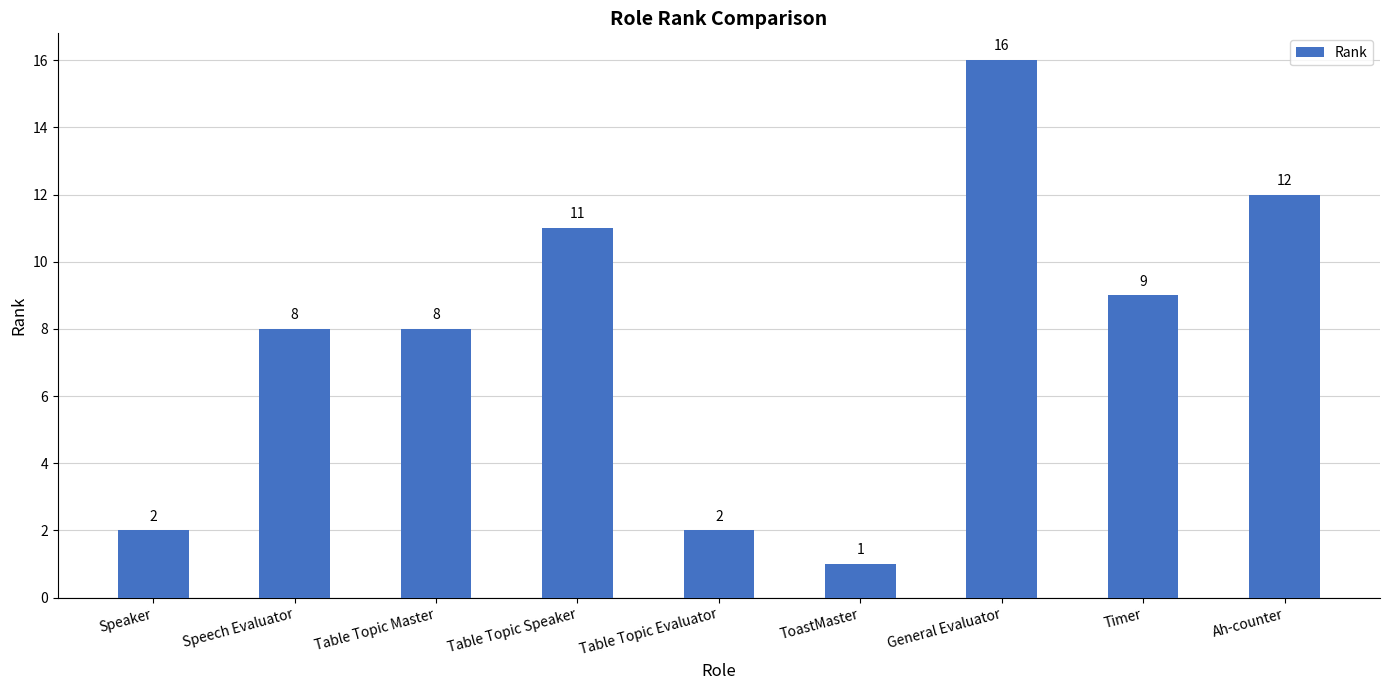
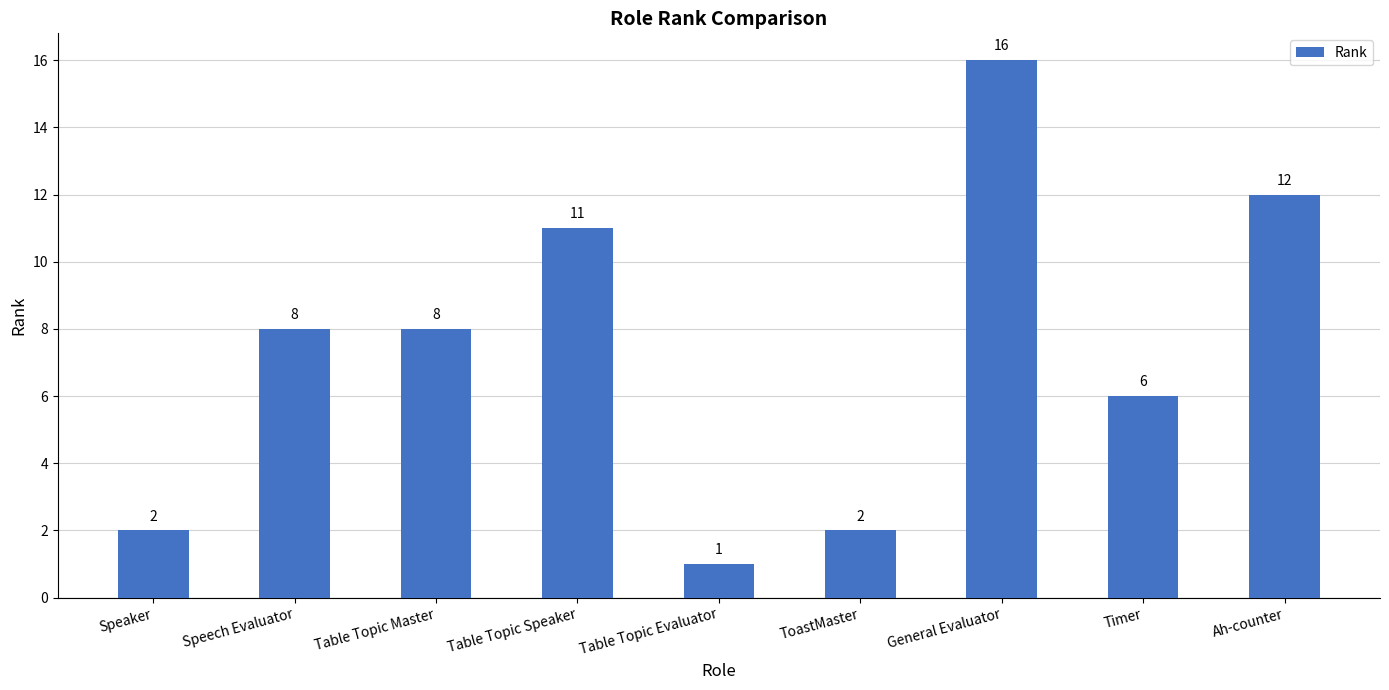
  {
    "Speaker": 2,
    "Speech Evaluator": 8,
    "Table Topic Master": 8,
    "Table Topic Speaker": 11,
-   "Table Topic Evaluator": 2,
-   "ToastMaster": 1,
+   "Table Topic Evaluator": 1,
+   "ToastMaster": 2,
    "General Evaluator": 16,
-   "Timer": 9,
+   "Timer": 6,
    "Ah-counter": 12
  }
